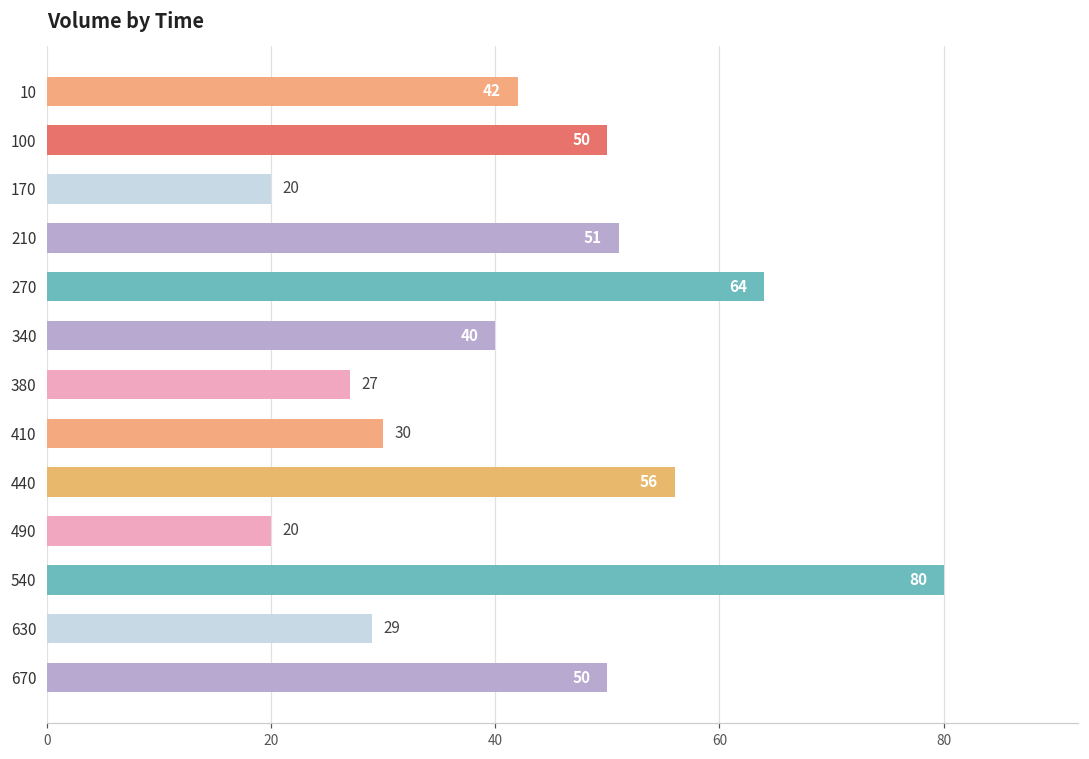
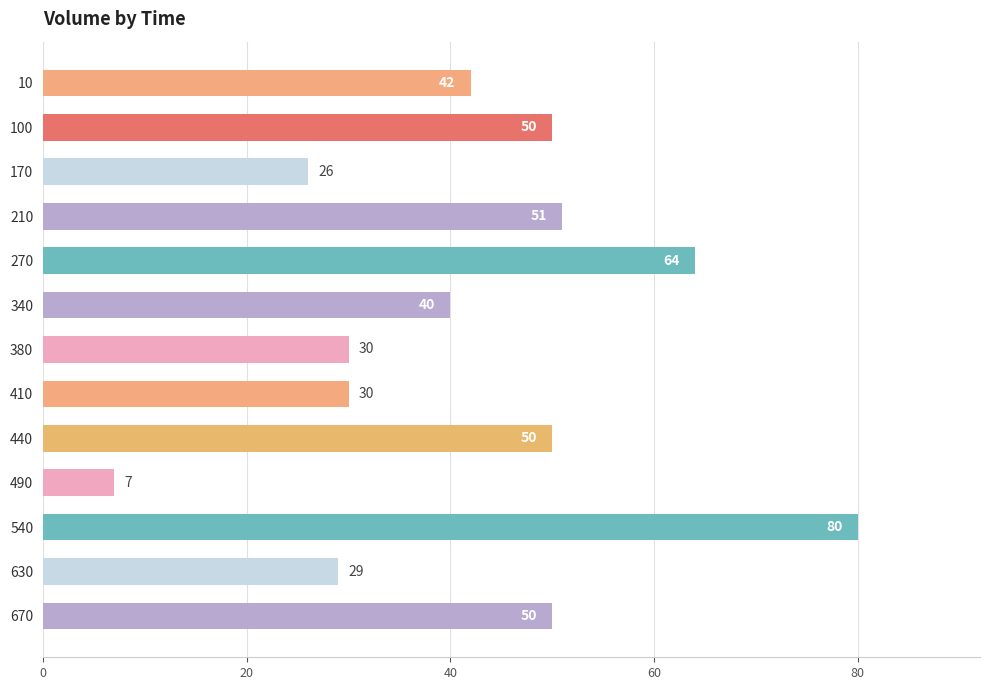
  {
    "10": 42,
    "100": 50,
-   "170": 20,
+   "170": 26,
    "210": 51,
    "270": 64,
    "340": 40,
-   "380": 27,
+   "380": 30,
    "410": 30,
-   "440": 56,
-   "490": 20,
+   "440": 50,
+   "490": 7,
    "540": 80,
    "630": 29,
    "670": 50
  }
